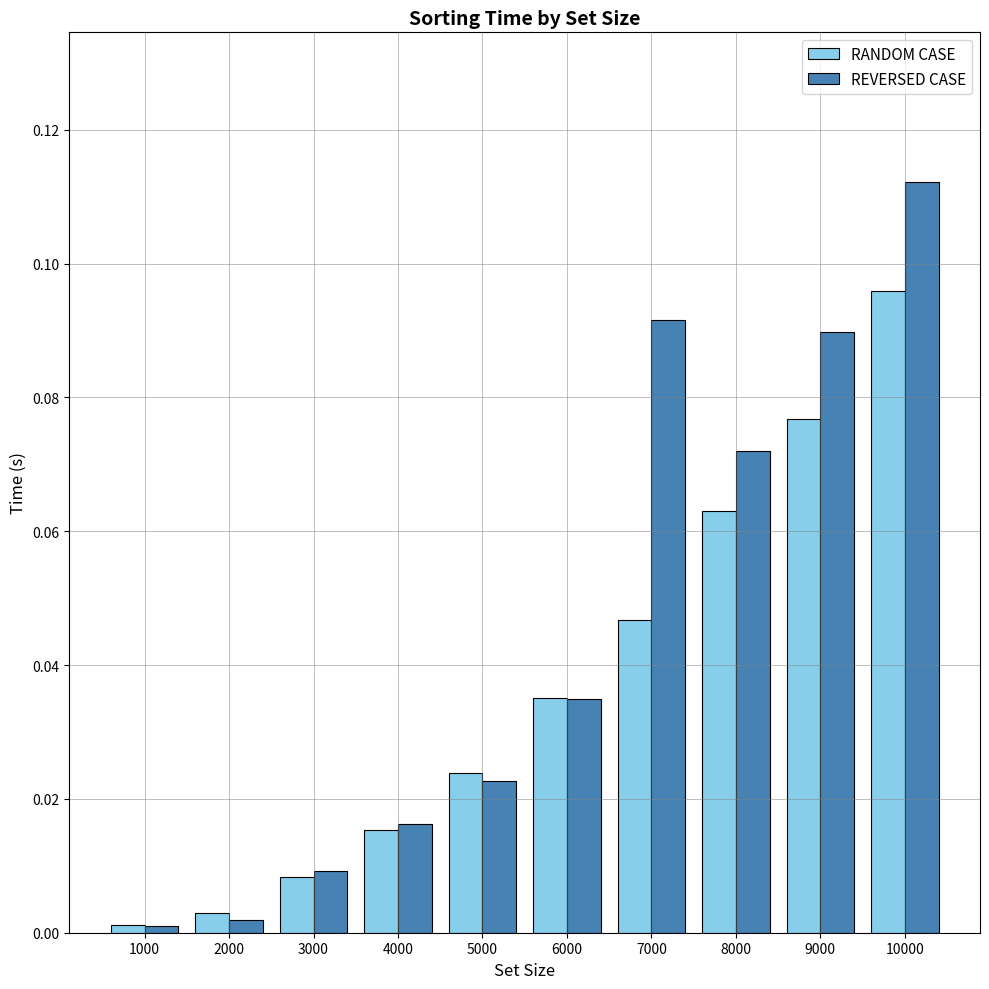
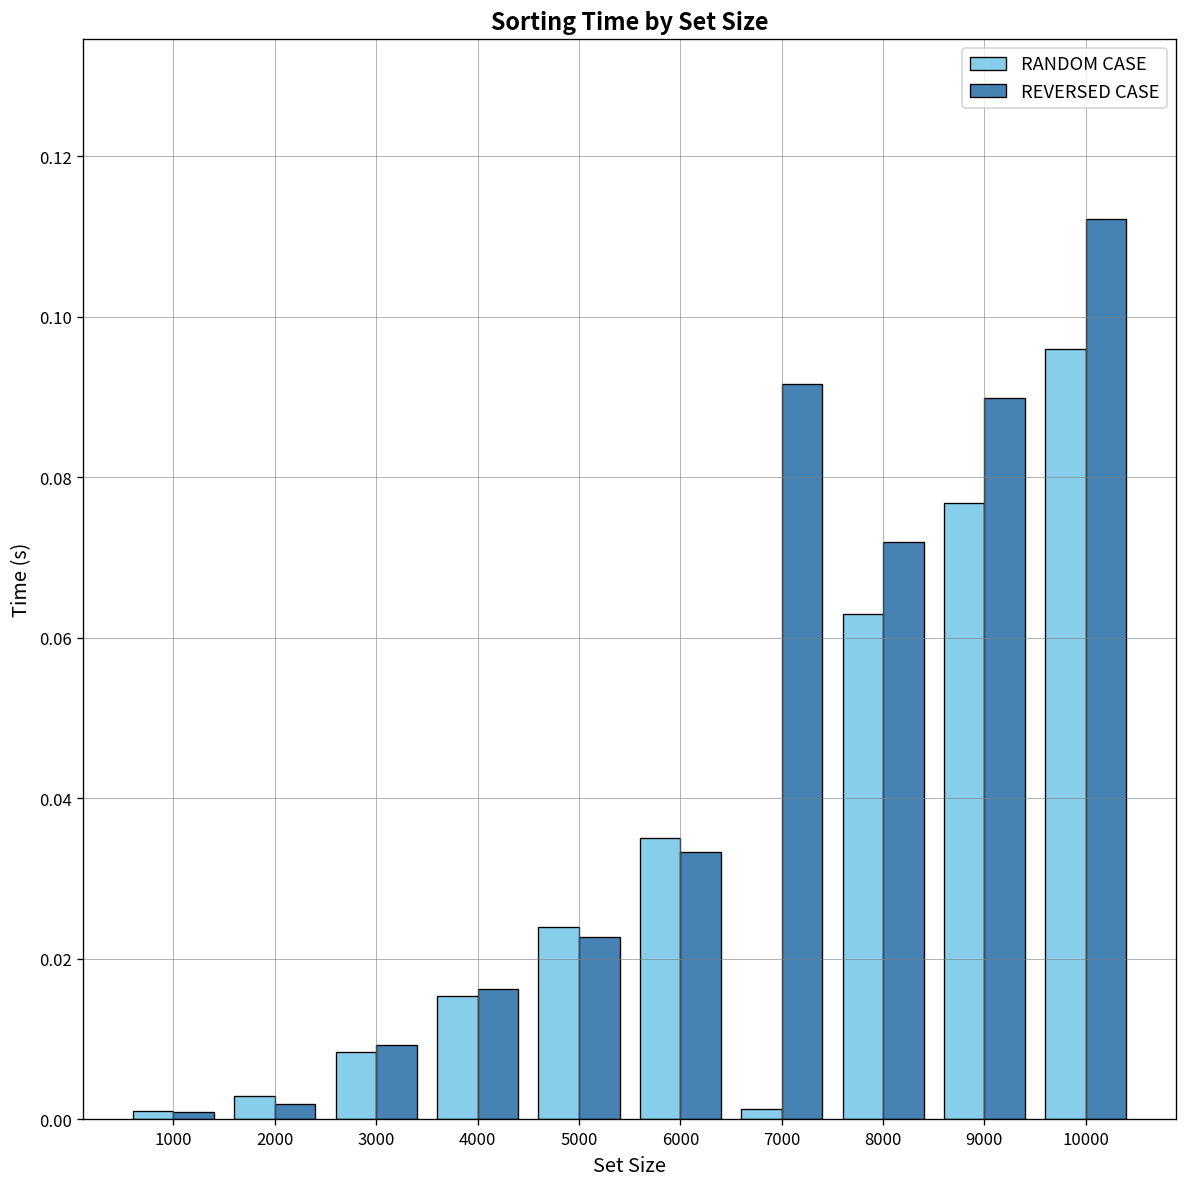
  {
    "RANDOM CASE": {
      "1000": 0.001,
      "2000": 0.003,
      "3000": 0.008,
      "4000": 0.015,
      "5000": 0.024,
      "6000": 0.035,
-     "7000": 0.047,
+     "7000": 0.001,
      "8000": 0.063,
      "9000": 0.077,
      "10000": 0.096
    },
    "REVERSED CASE": {
      "1000": 0.001,
      "2000": 0.002,
      "3000": 0.009,
      "4000": 0.016,
      "5000": 0.023,
-     "6000": 0.035,
+     "6000": 0.033,
      "7000": 0.092,
      "8000": 0.072,
      "9000": 0.090,
      "10000": 0.112
    }
  }
